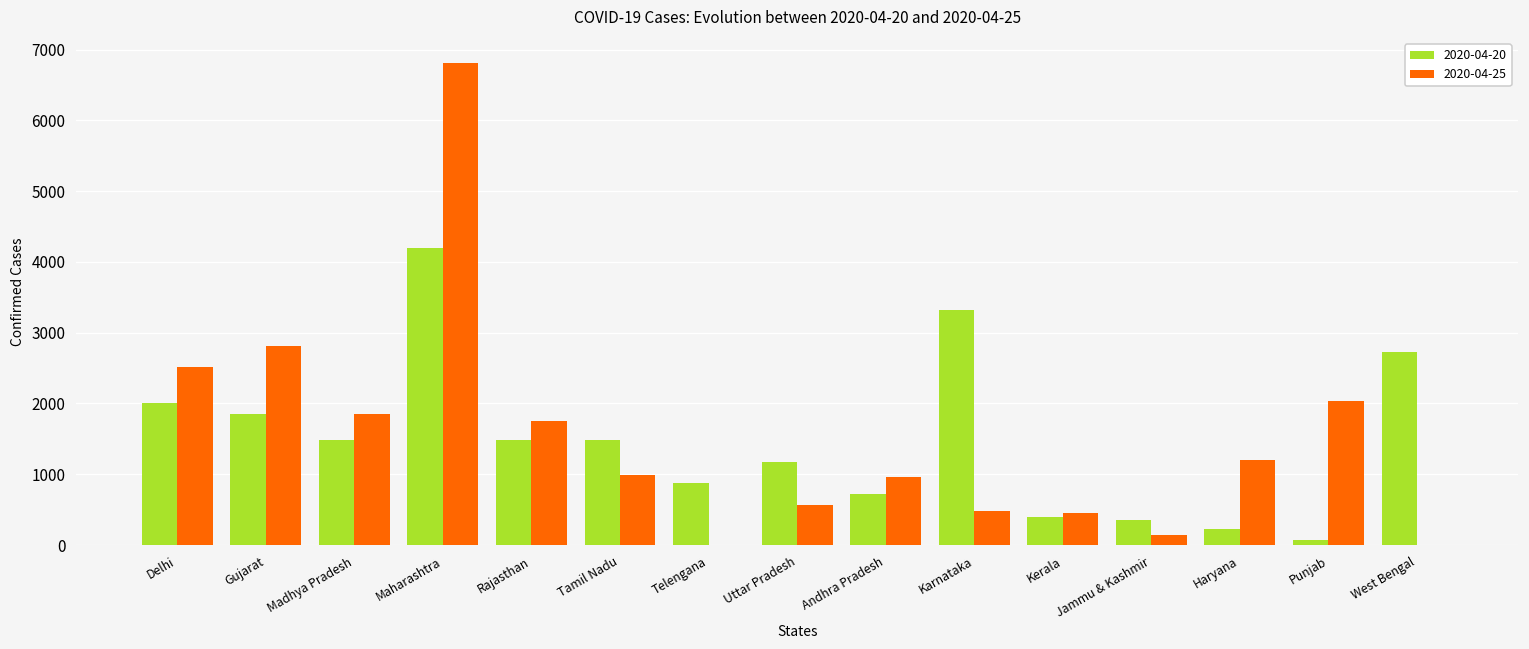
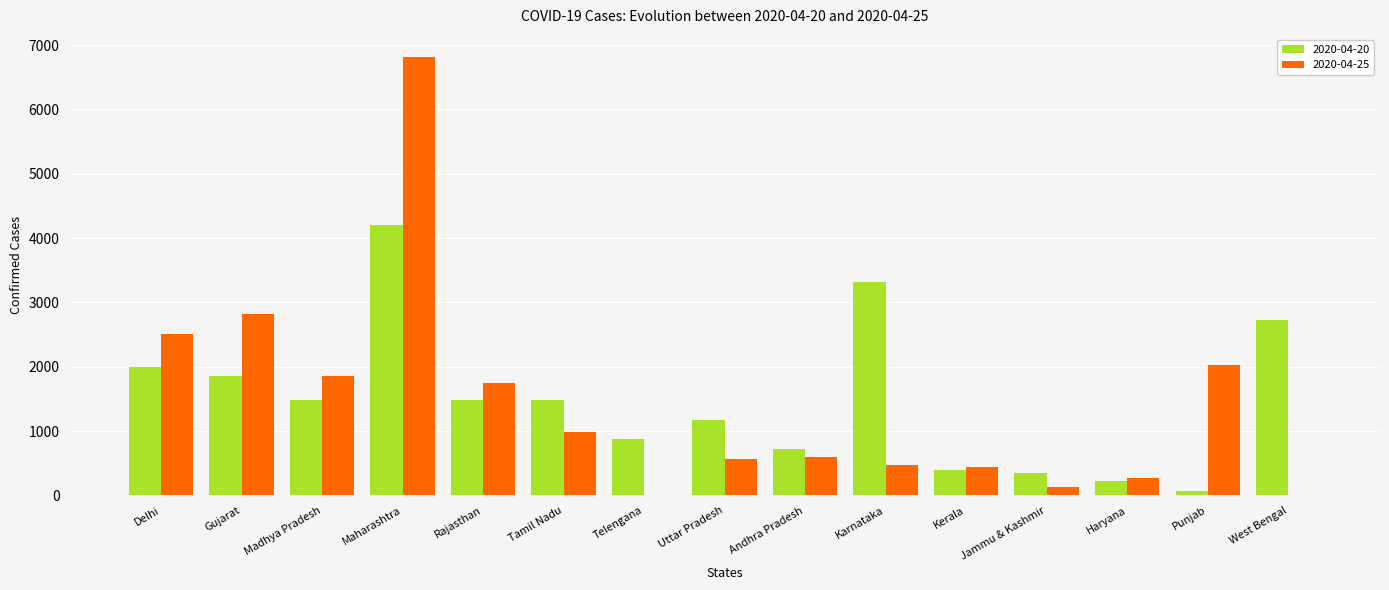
  {
    "2020-04-20": {
      "Delhi": 2000,
      "Gujarat": 1900,
      "Madhya Pradesh": 1500,
      "Maharashtra": 4200,
      "Rajasthan": 1500,
      "Tamil Nadu": 1500,
      "Telengana": 900,
      "Uttar Pradesh": 1200,
      "Andhra Pradesh": 700,
      "Karnataka": 3300,
      "Kerala": 400,
      "Jammu & Kashmir": 400,
      "Haryana": 200,
      "Punjab": 100,
      "West Bengal": 2700
    },
    "2020-04-25": {
      "Delhi": 2500,
      "Gujarat": 2800,
      "Madhya Pradesh": 1900,
      "Maharashtra": 6800,
      "Rajasthan": 1800,
      "Tamil Nadu": 1000,
      "Uttar Pradesh": 600,
-     "Andhra Pradesh": 1000,
+     "Andhra Pradesh": 600,
      "Karnataka": 500,
      "Kerala": 500,
      "Jammu & Kashmir": 100,
-     "Haryana": 1200,
+     "Haryana": 300,
      "Punjab": 2000,
      "West Bengal": 0
    }
  }
